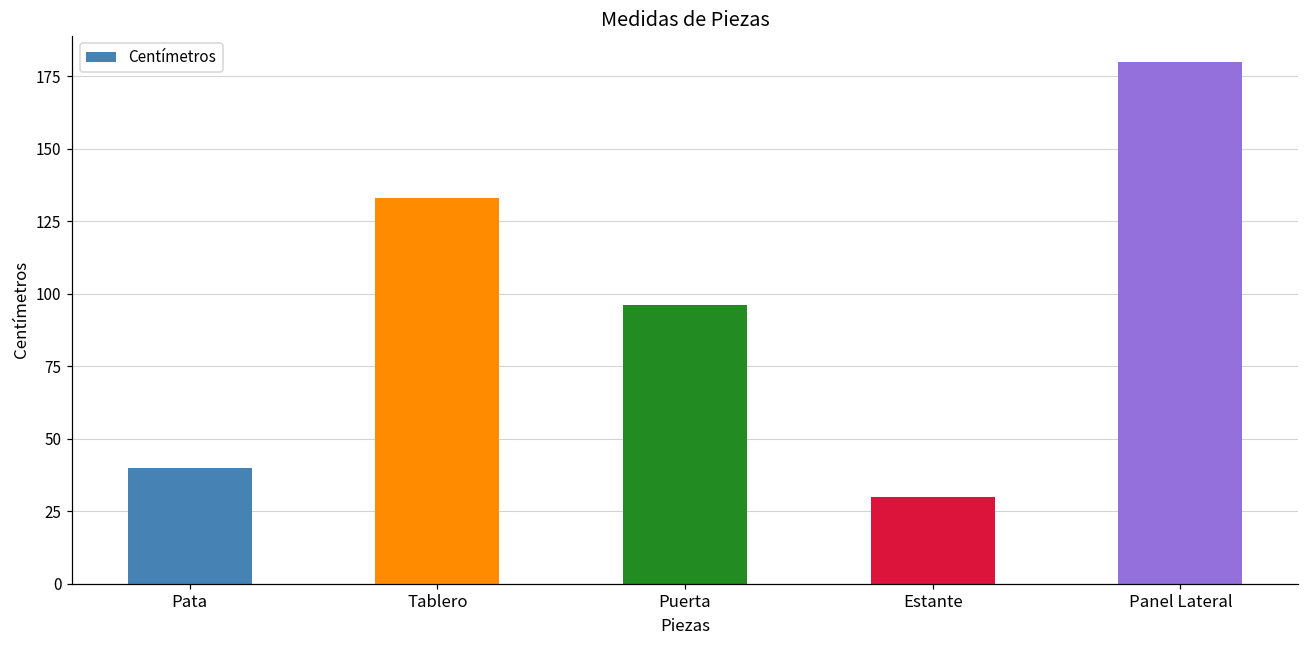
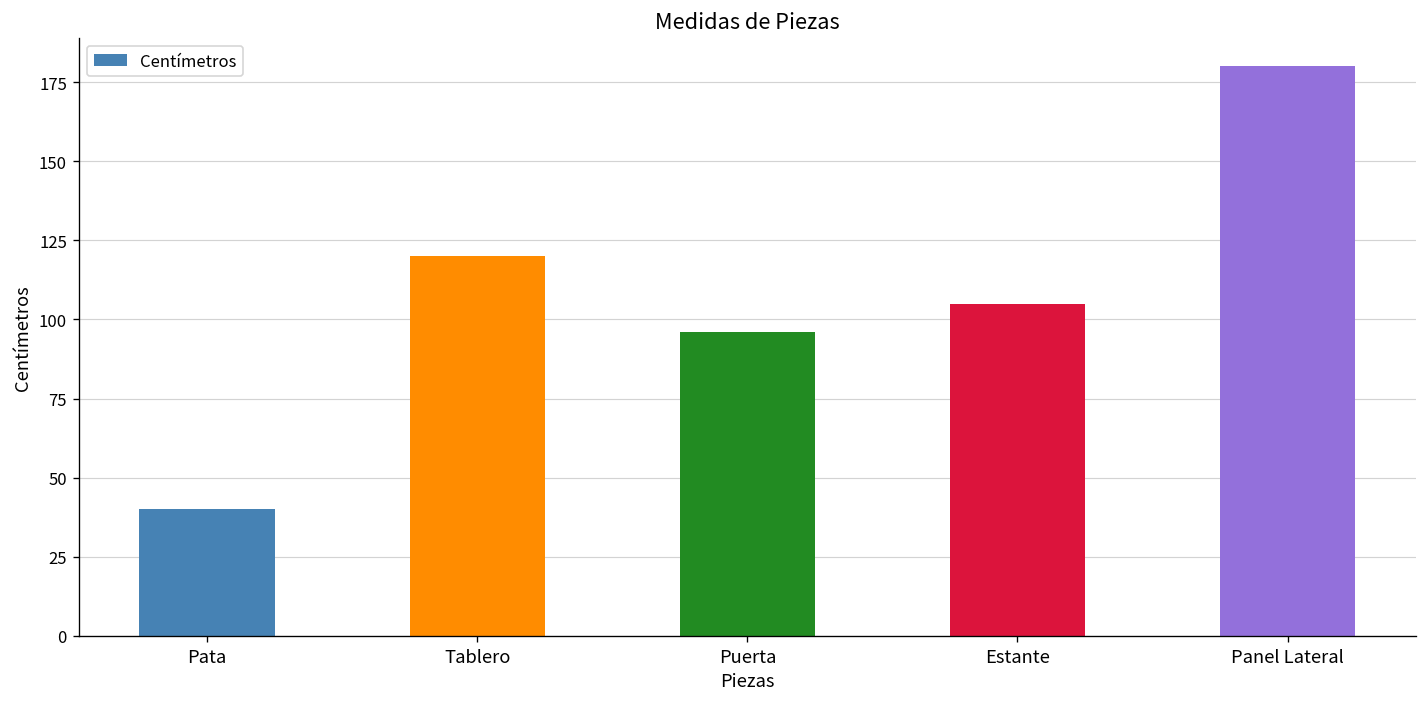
  {
    "Pata": 40,
-   "Tablero": 133,
+   "Tablero": 120,
    "Puerta": 96,
-   "Estante": 30,
+   "Estante": 105,
    "Panel Lateral": 180
  }
